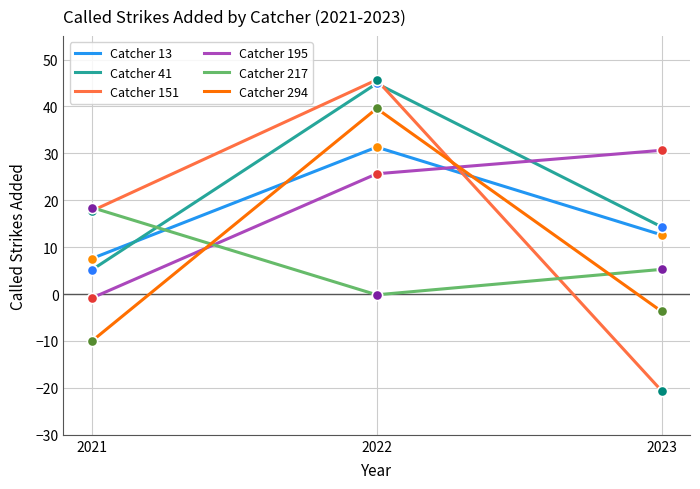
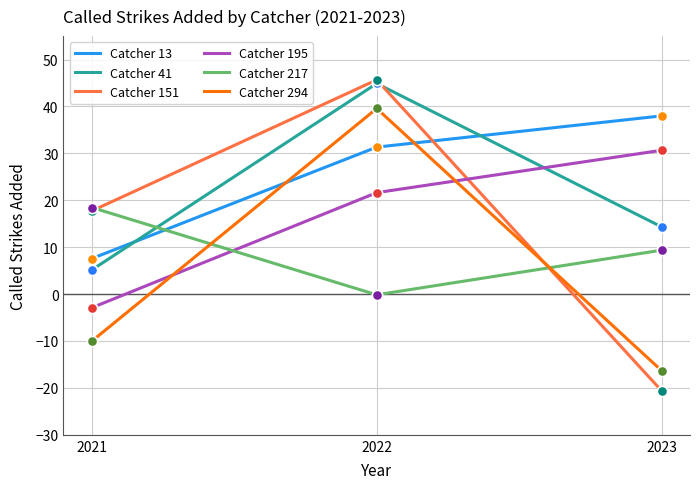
  {
    "Catcher 13": {
      "2021": 8,
      "2022": 31,
-     "2023": 13
+     "2023": 38
    },
    "Catcher 41": {
      "2021": 5,
      "2022": 45,
      "2023": 14
    },
    "Catcher 151": {
      "2021": 18,
      "2022": 46,
      "2023": -21
    },
    "Catcher 195": {
-     "2021": -1,
-     "2022": 26,
+     "2021": -3,
+     "2022": 22,
      "2023": 31
    },
    "Catcher 217": {
      "2021": 18,
      "2022": 0,
-     "2023": 5
+     "2023": 9
    },
    "Catcher 294": {
      "2021": -10,
      "2022": 40,
-     "2023": -4
+     "2023": -16
    }
  }
